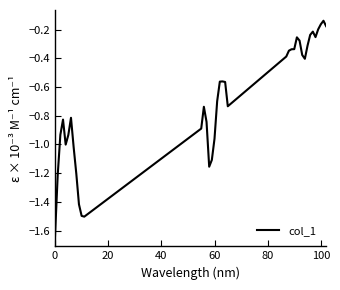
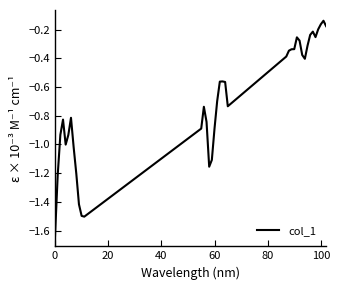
  {
    "0": -1.63,
-   "60": -0.96,
+   "60": -0.89,
    "100": -0.16
  }
